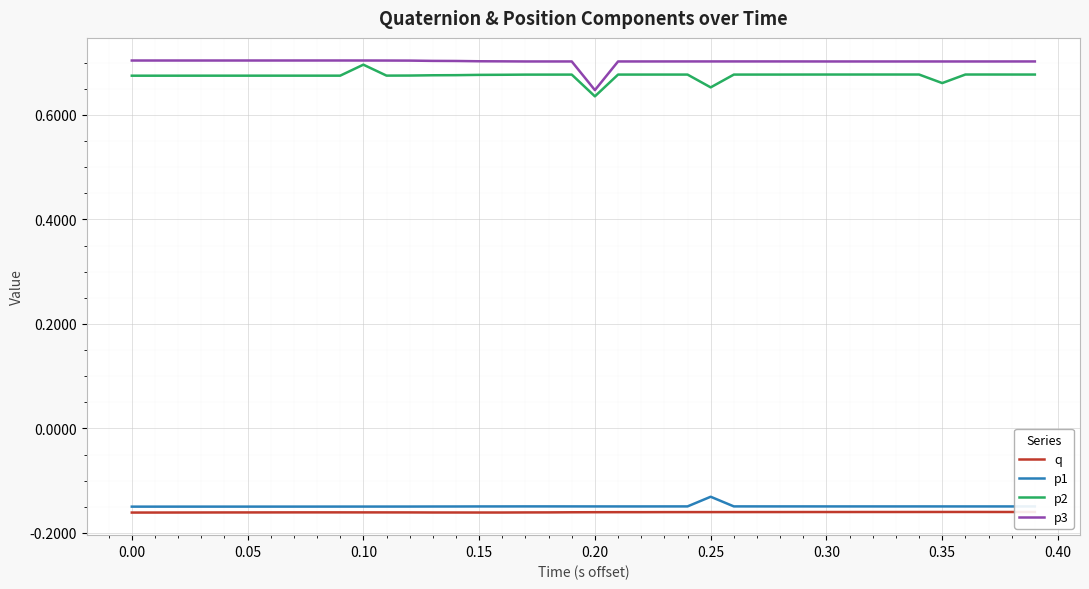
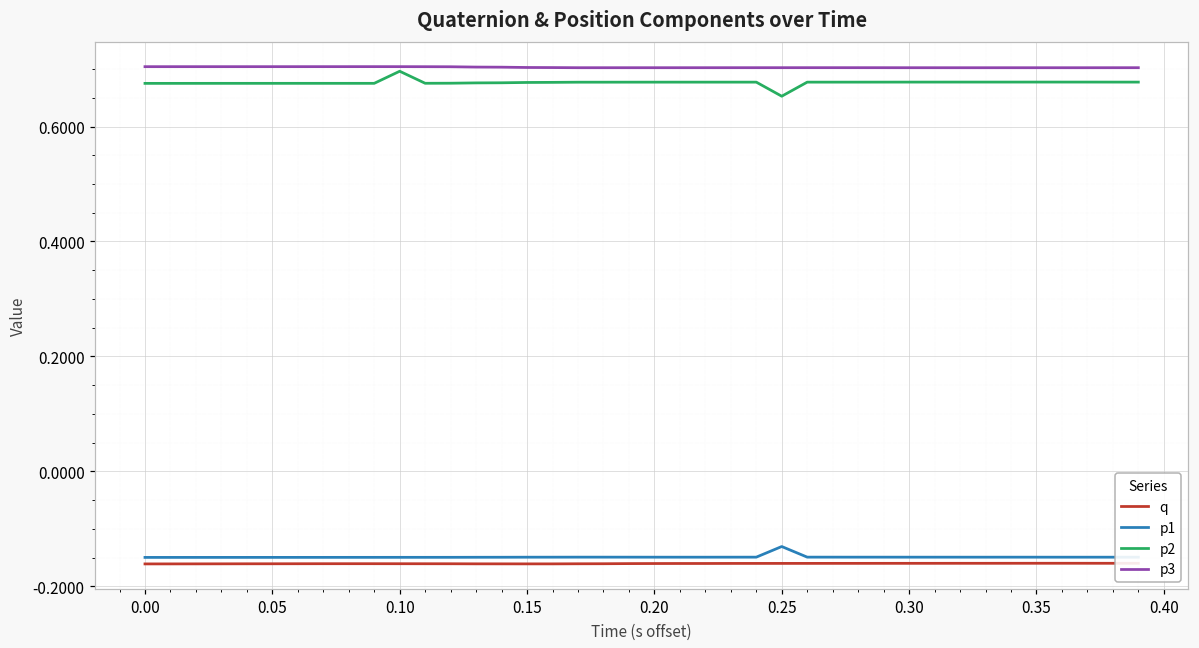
  {
    "q": {
      "0.00": -0.16,
      "0.05": -0.16,
      "0.10": -0.16,
      "0.15": -0.16,
      "0.20": -0.16,
      "0.25": -0.16,
      "0.30": -0.16,
      "0.35": -0.16
    },
    "p1": {
      "0.00": -0.15,
      "0.05": -0.15,
      "0.10": -0.15,
      "0.15": -0.15,
      "0.20": -0.15,
      "0.25": -0.13,
      "0.30": -0.15,
      "0.35": -0.15
    },
    "p2": {
      "0.00": 0.68,
      "0.05": 0.68,
      "0.10": 0.70,
      "0.15": 0.68,
-     "0.20": 0.64,
+     "0.20": 0.68,
      "0.25": 0.65,
      "0.30": 0.68,
-     "0.35": 0.66
+     "0.35": 0.68
    },
    "p3": {
      "0.00": 0.70,
      "0.05": 0.70,
      "0.10": 0.70,
      "0.15": 0.70,
-     "0.20": 0.65,
+     "0.20": 0.70,
      "0.25": 0.70,
      "0.30": 0.70,
      "0.35": 0.70
    }
  }
